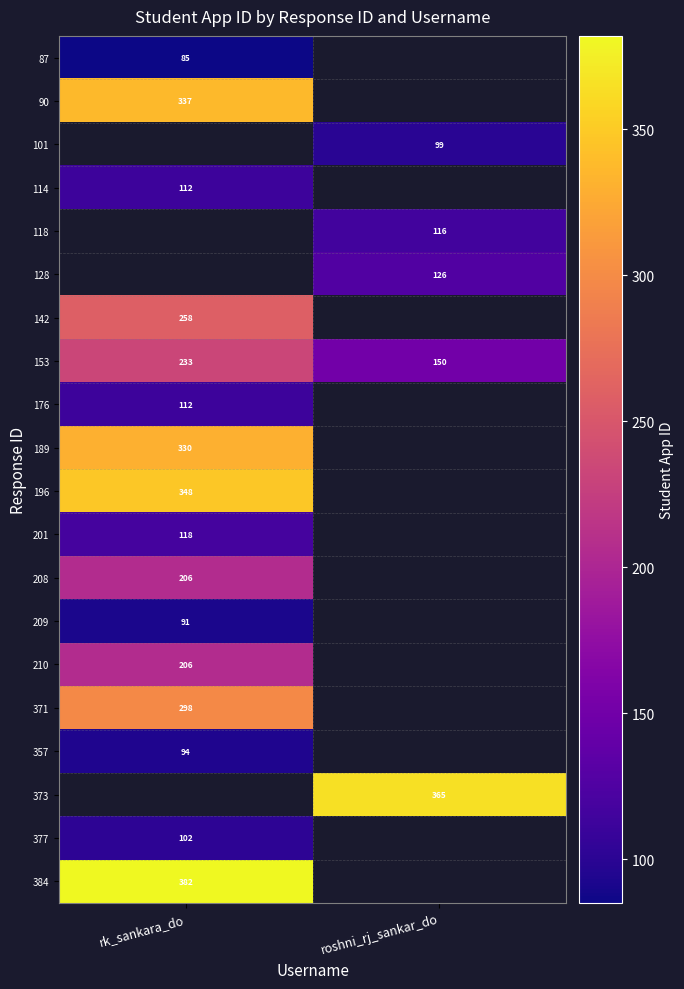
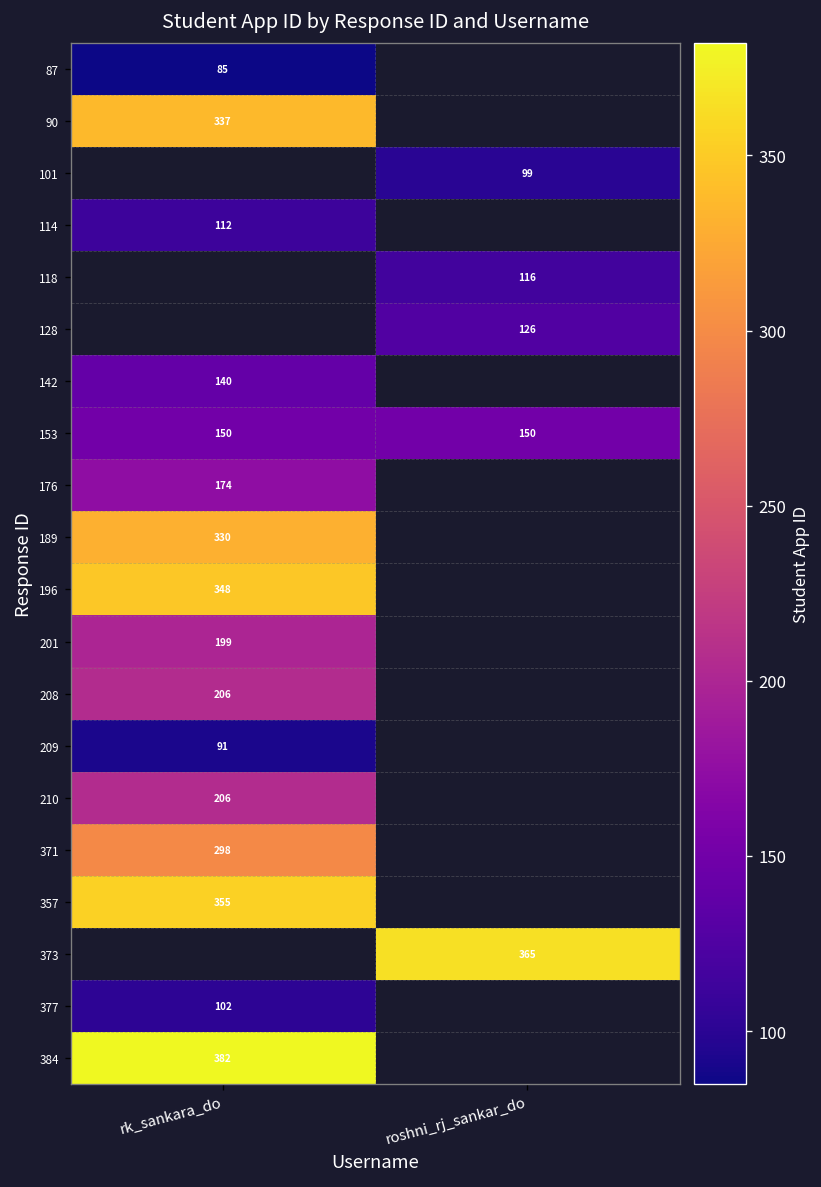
  {
    "87": {
      "rk_sankara_do": 85
    },
    "90": {
      "rk_sankara_do": 337
    },
    "101": {
      "roshni_rj_sankar_do": 99
    },
    "114": {
      "rk_sankara_do": 112
    },
    "118": {
      "roshni_rj_sankar_do": 116
    },
    "128": {
      "roshni_rj_sankar_do": 126
    },
    "142": {
-     "rk_sankara_do": 258
+     "rk_sankara_do": 140
    },
    "153": {
-     "rk_sankara_do": 233,
+     "rk_sankara_do": 150,
      "roshni_rj_sankar_do": 150
    },
    "176": {
-     "rk_sankara_do": 112
+     "rk_sankara_do": 174
    },
    "189": {
      "rk_sankara_do": 330
    },
    "196": {
      "rk_sankara_do": 348
    },
    "201": {
-     "rk_sankara_do": 118
+     "rk_sankara_do": 199
    },
    "208": {
      "rk_sankara_do": 206
    },
    "209": {
      "rk_sankara_do": 91
    },
    "210": {
      "rk_sankara_do": 206
    },
    "371": {
      "rk_sankara_do": 298
    },
    "357": {
-     "rk_sankara_do": 94
+     "rk_sankara_do": 355
    },
    "373": {
      "roshni_rj_sankar_do": 365
    },
    "377": {
      "rk_sankara_do": 102
    },
    "384": {
      "rk_sankara_do": 382
    }
  }
